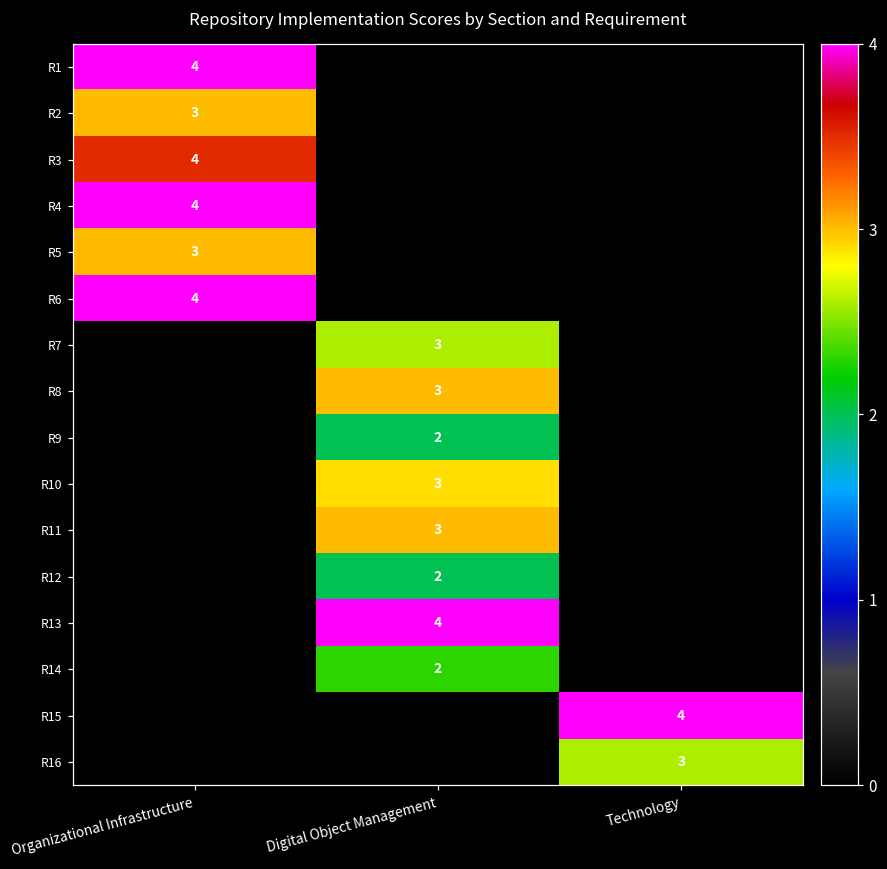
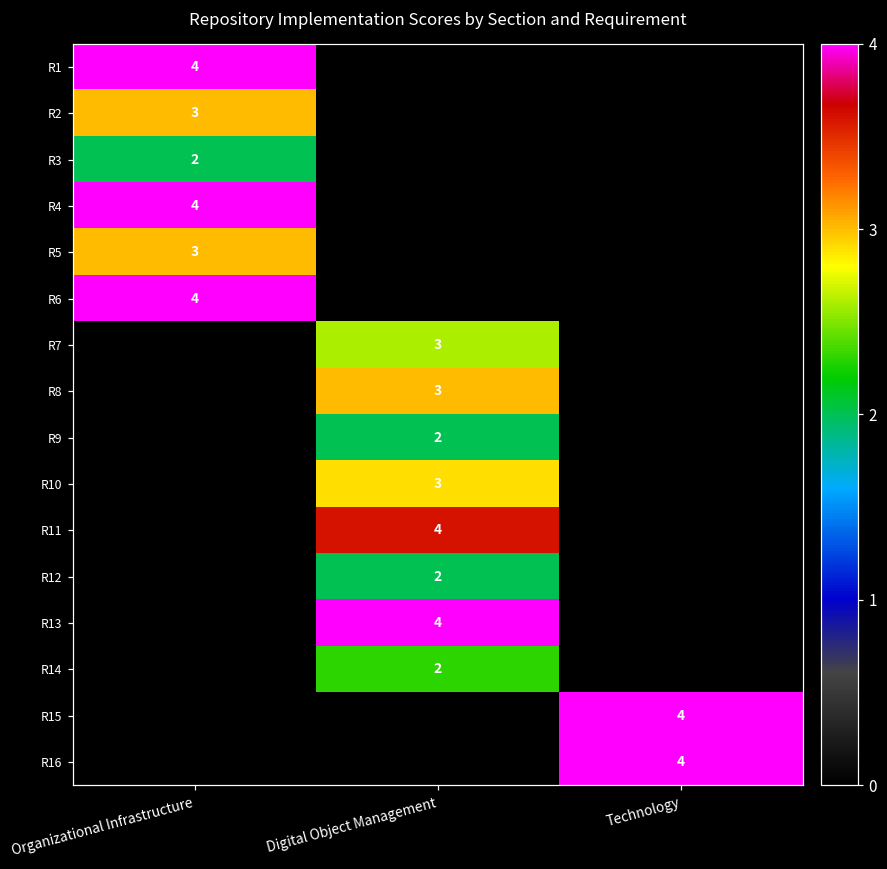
  {
    "R1": {
      "Organizational Infrastructure": 4
    },
    "R2": {
      "Organizational Infrastructure": 3
    },
    "R3": {
-     "Organizational Infrastructure": 4
+     "Organizational Infrastructure": 2
    },
    "R4": {
      "Organizational Infrastructure": 4
    },
    "R5": {
      "Organizational Infrastructure": 3
    },
    "R6": {
      "Organizational Infrastructure": 4
    },
    "R7": {
      "Digital Object Management": 3
    },
    "R8": {
      "Digital Object Management": 3
    },
    "R9": {
      "Digital Object Management": 2
    },
    "R10": {
      "Digital Object Management": 3
    },
    "R11": {
-     "Digital Object Management": 3
+     "Digital Object Management": 4
    },
    "R12": {
      "Digital Object Management": 2
    },
    "R13": {
      "Digital Object Management": 4
    },
    "R14": {
      "Digital Object Management": 2
    },
    "R15": {
      "Technology": 4
    },
    "R16": {
-     "Technology": 3
+     "Technology": 4
    }
  }
